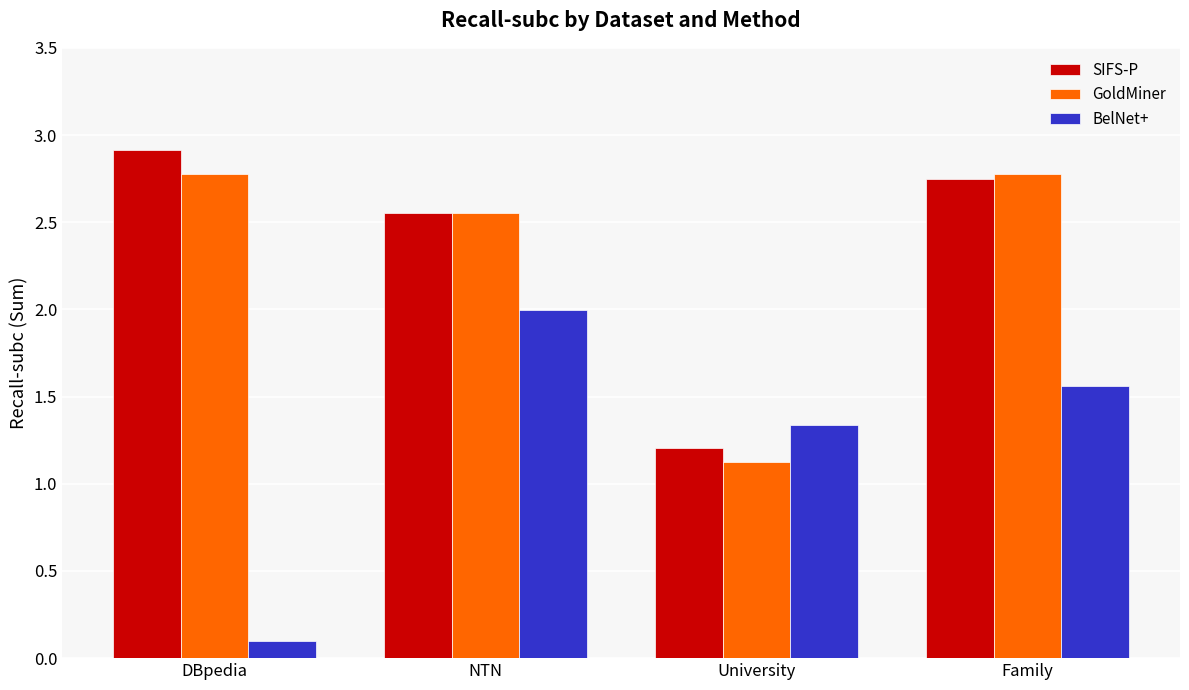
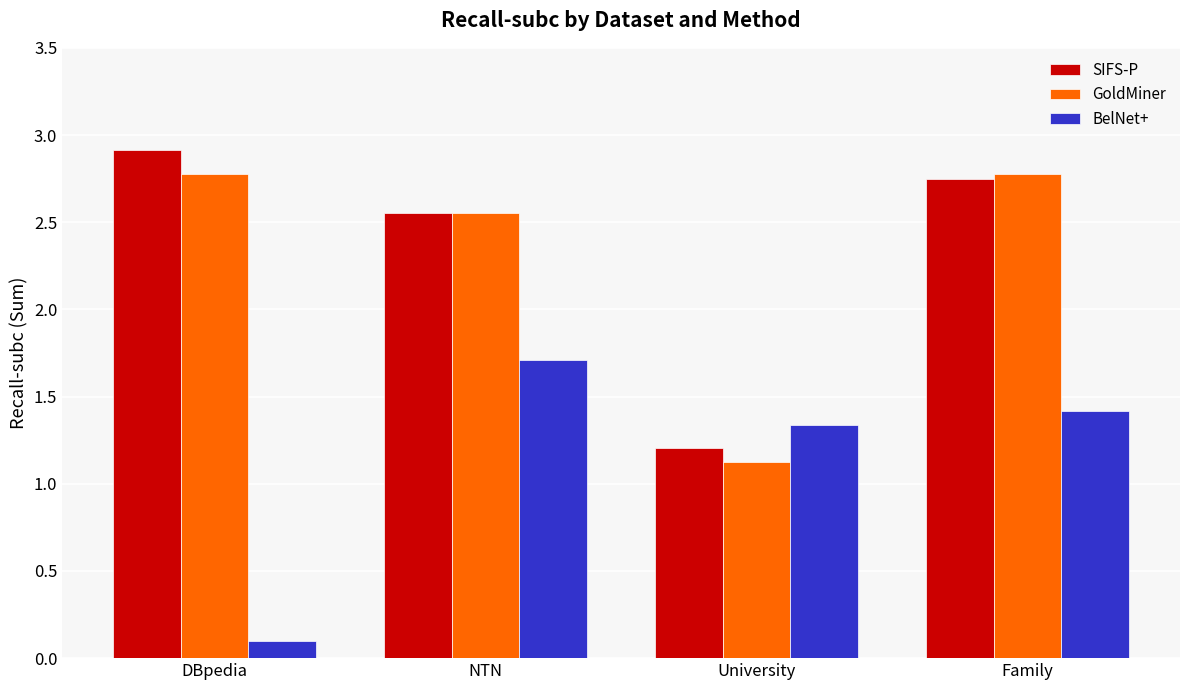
  {
    "SIFS-P": {
      "DBpedia": 2.92,
      "NTN": 2.55,
      "University": 1.21,
      "Family": 2.75
    },
    "GoldMiner": {
      "DBpedia": 2.78,
      "NTN": 2.55,
      "University": 1.13,
      "Family": 2.78
    },
    "BelNet+": {
      "DBpedia": 0.10,
-     "NTN": 2.00,
+     "NTN": 1.71,
      "University": 1.34,
-     "Family": 1.56
+     "Family": 1.41
    }
  }
